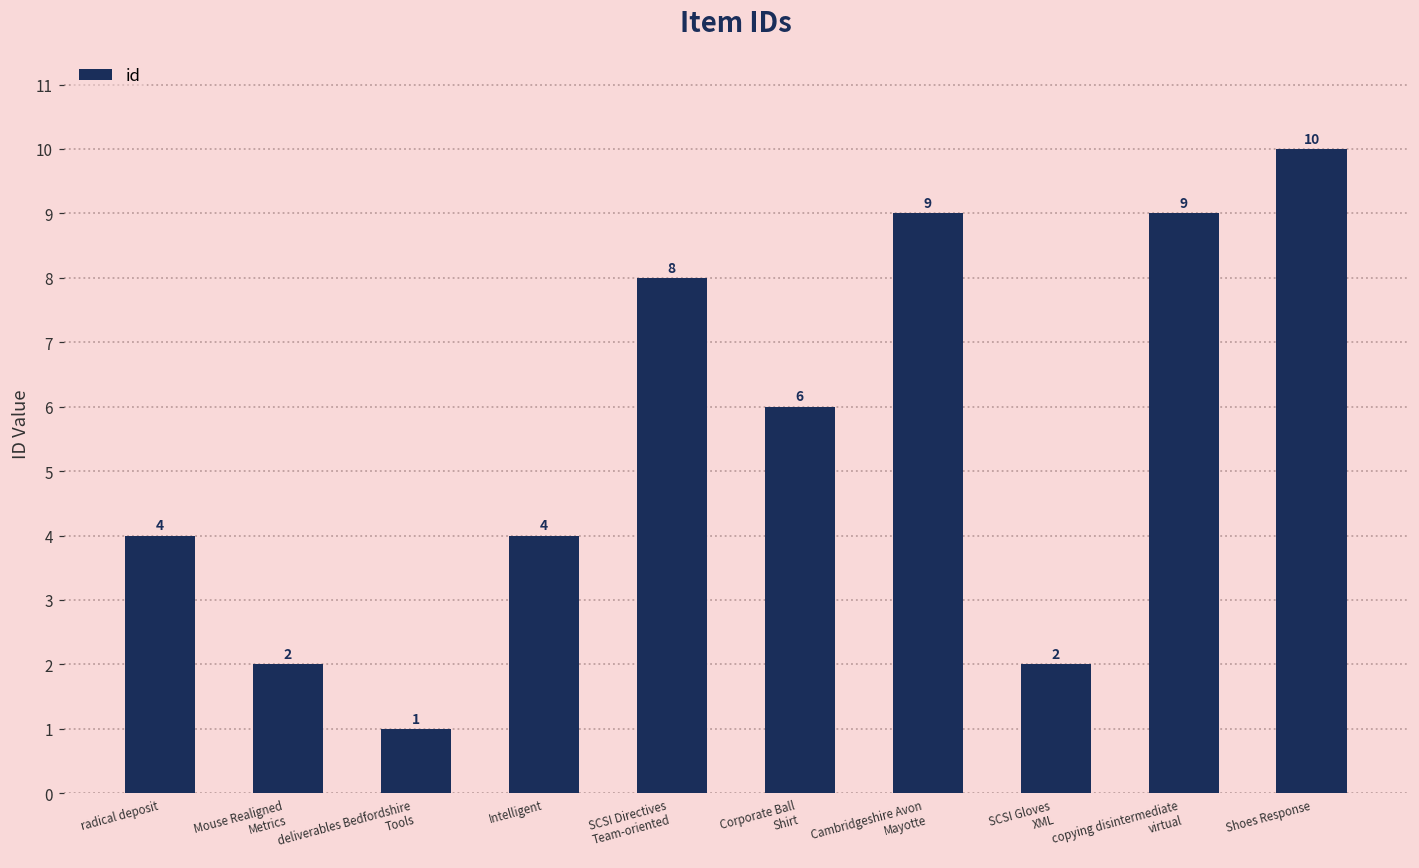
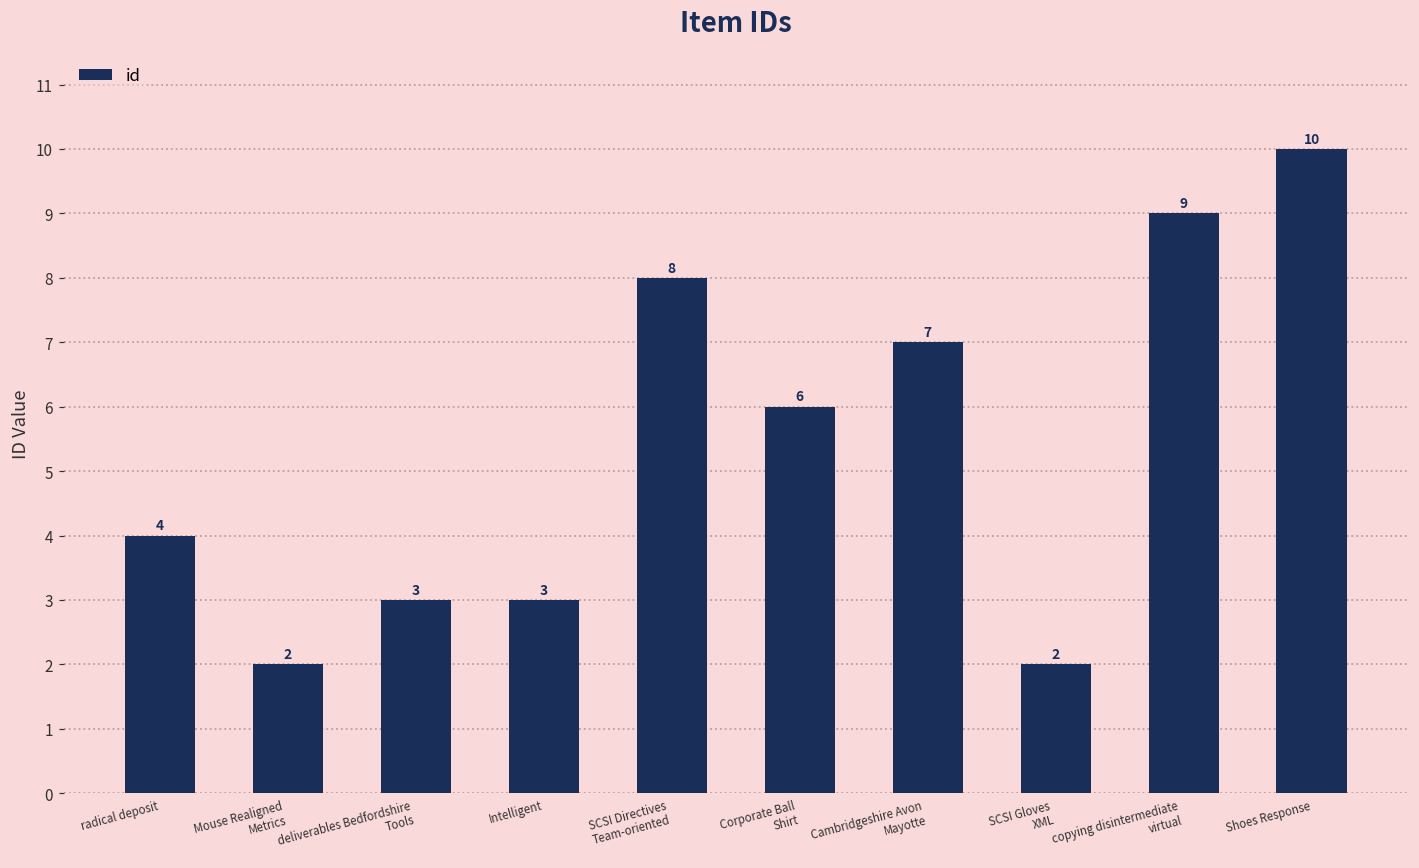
  {
    "radical deposit": 4,
    "Mouse Realigned Metrics": 2,
-   "deliverables Bedfordshire Tools": 1,
-   "Intelligent": 4,
+   "deliverables Bedfordshire Tools": 3,
+   "Intelligent": 3,
    "SCSI Directives Team-oriented": 8,
    "Corporate Ball Shirt": 6,
-   "Cambridgeshire Avon Mayotte": 9,
+   "Cambridgeshire Avon Mayotte": 7,
    "SCSI Gloves XML": 2,
    "copying disintermediate virtual": 9,
    "Shoes Response": 10
  }
